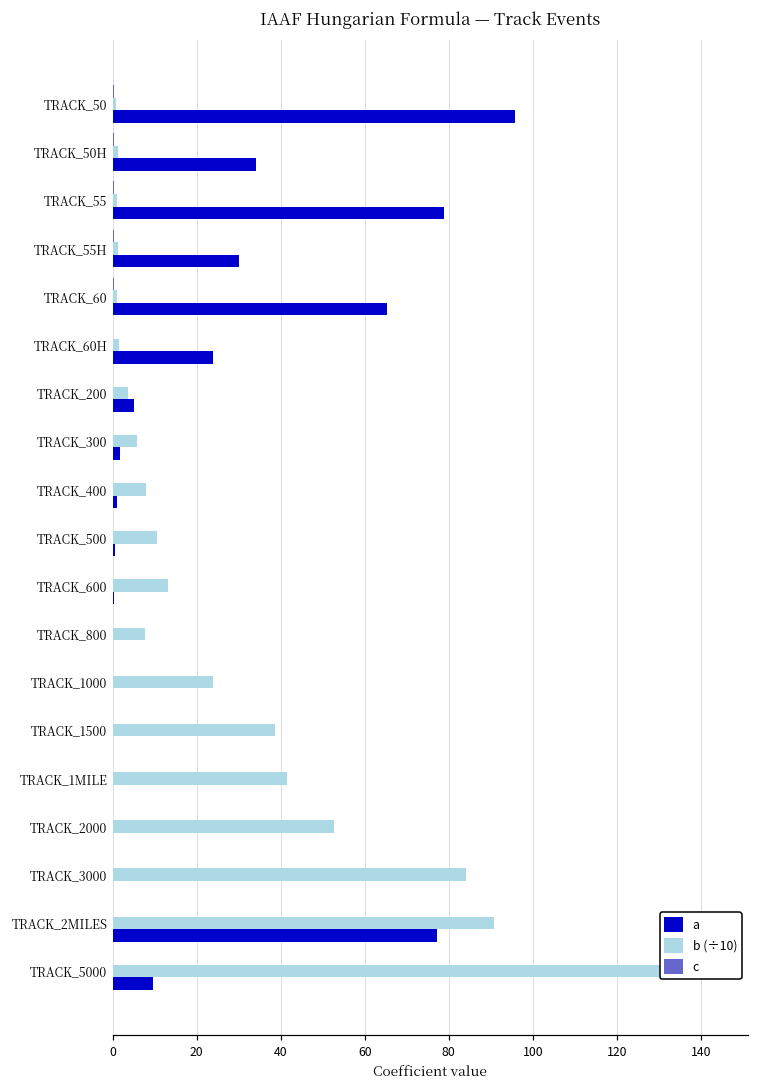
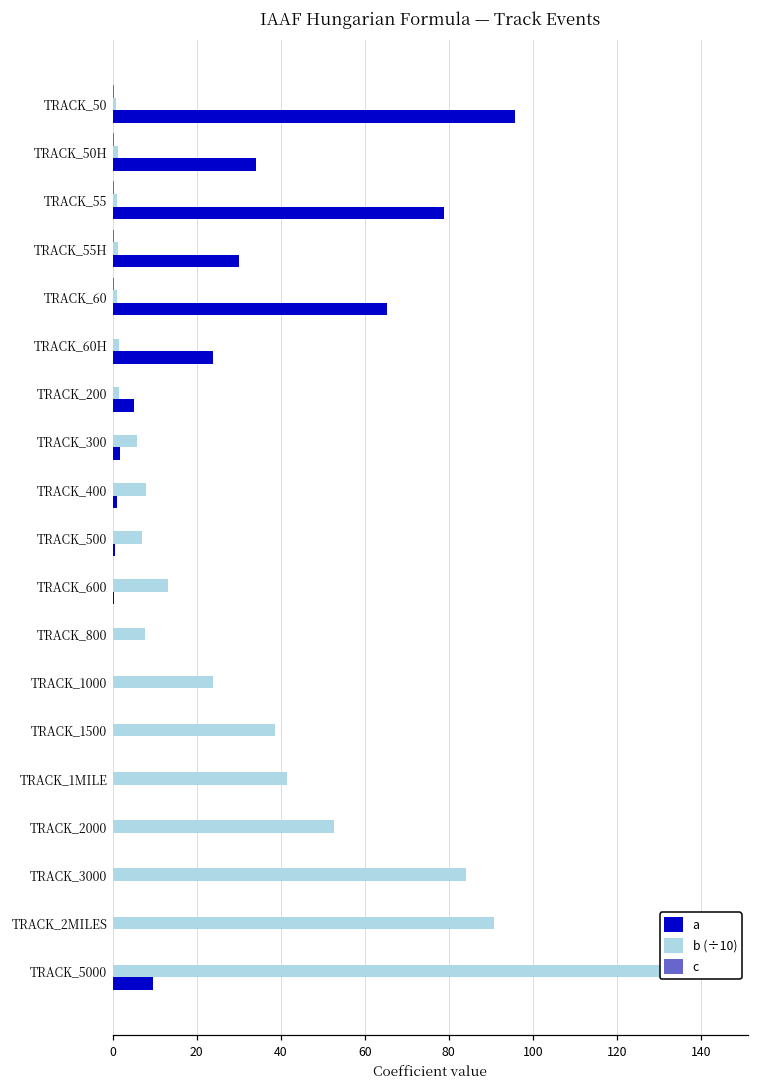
  {
    "a": {
      "TRACK_50": 96,
      "TRACK_50H": 34,
      "TRACK_55": 79,
      "TRACK_55H": 30,
      "TRACK_60": 65,
      "TRACK_60H": 24,
      "TRACK_200": 5,
      "TRACK_300": 2,
      "TRACK_400": 1,
-     "TRACK_2MILES": 77,
+     "TRACK_2MILES": 0,
      "TRACK_5000": 10
    },
    "b (÷10)": {
      "TRACK_50": 1,
      "TRACK_50H": 1,
      "TRACK_55": 1,
      "TRACK_55H": 1,
      "TRACK_60": 1,
      "TRACK_60H": 1,
-     "TRACK_200": 4,
+     "TRACK_200": 1,
      "TRACK_300": 6,
      "TRACK_400": 8,
-     "TRACK_500": 11,
+     "TRACK_500": 7,
      "TRACK_600": 13,
      "TRACK_800": 8,
      "TRACK_1000": 24,
      "TRACK_1500": 39,
      "TRACK_1MILE": 41,
      "TRACK_2000": 53,
      "TRACK_3000": 84,
      "TRACK_2MILES": 91
    }
  }
